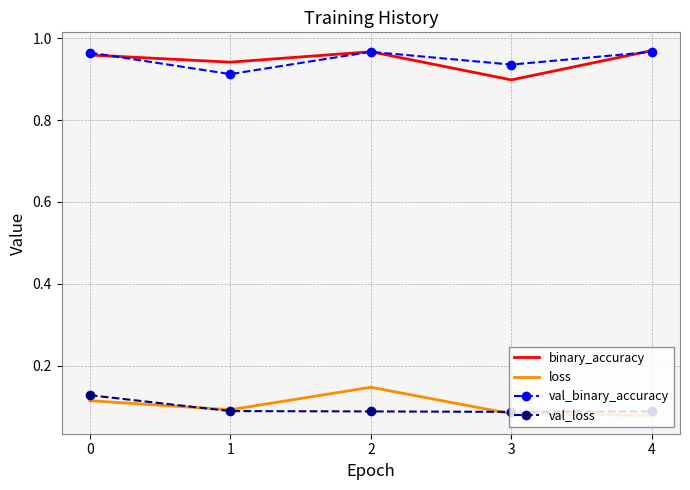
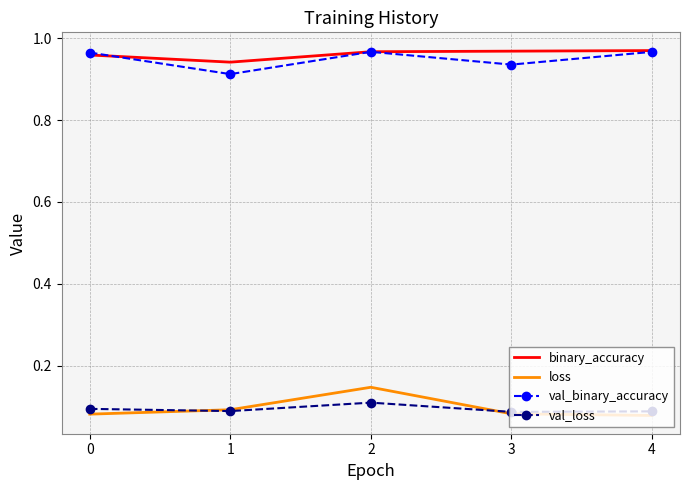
  {
    "binary_accuracy": {
      "1": 0.94,
-     "3": 0.90
+     "3": 0.97
    },
    "loss": {
-     "0": 0.11,
+     "0": 0.08,
      "2": 0.15
    },
    "val_binary_accuracy": {
      "1": 0.91,
      "3": 0.94
    },
    "val_loss": {
-     "0": 0.13,
-     "2": 0.09
+     "0": 0.09,
+     "2": 0.11
    }
  }
